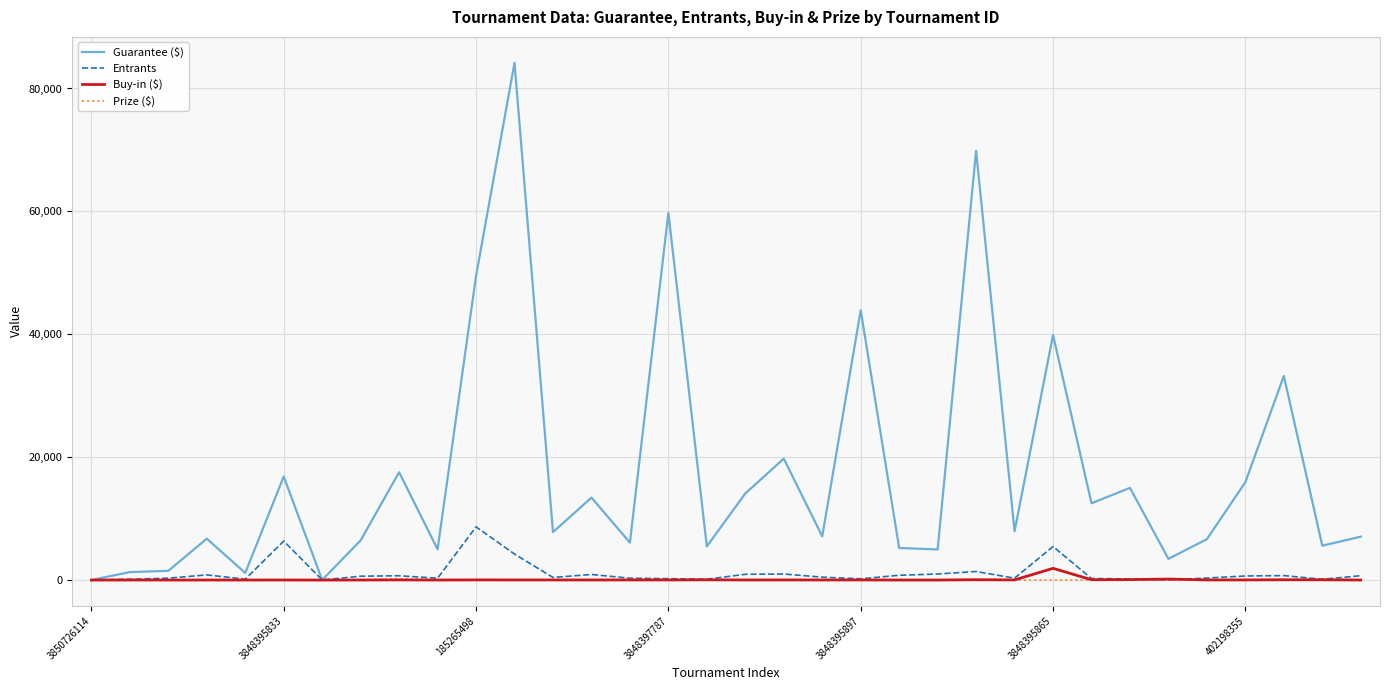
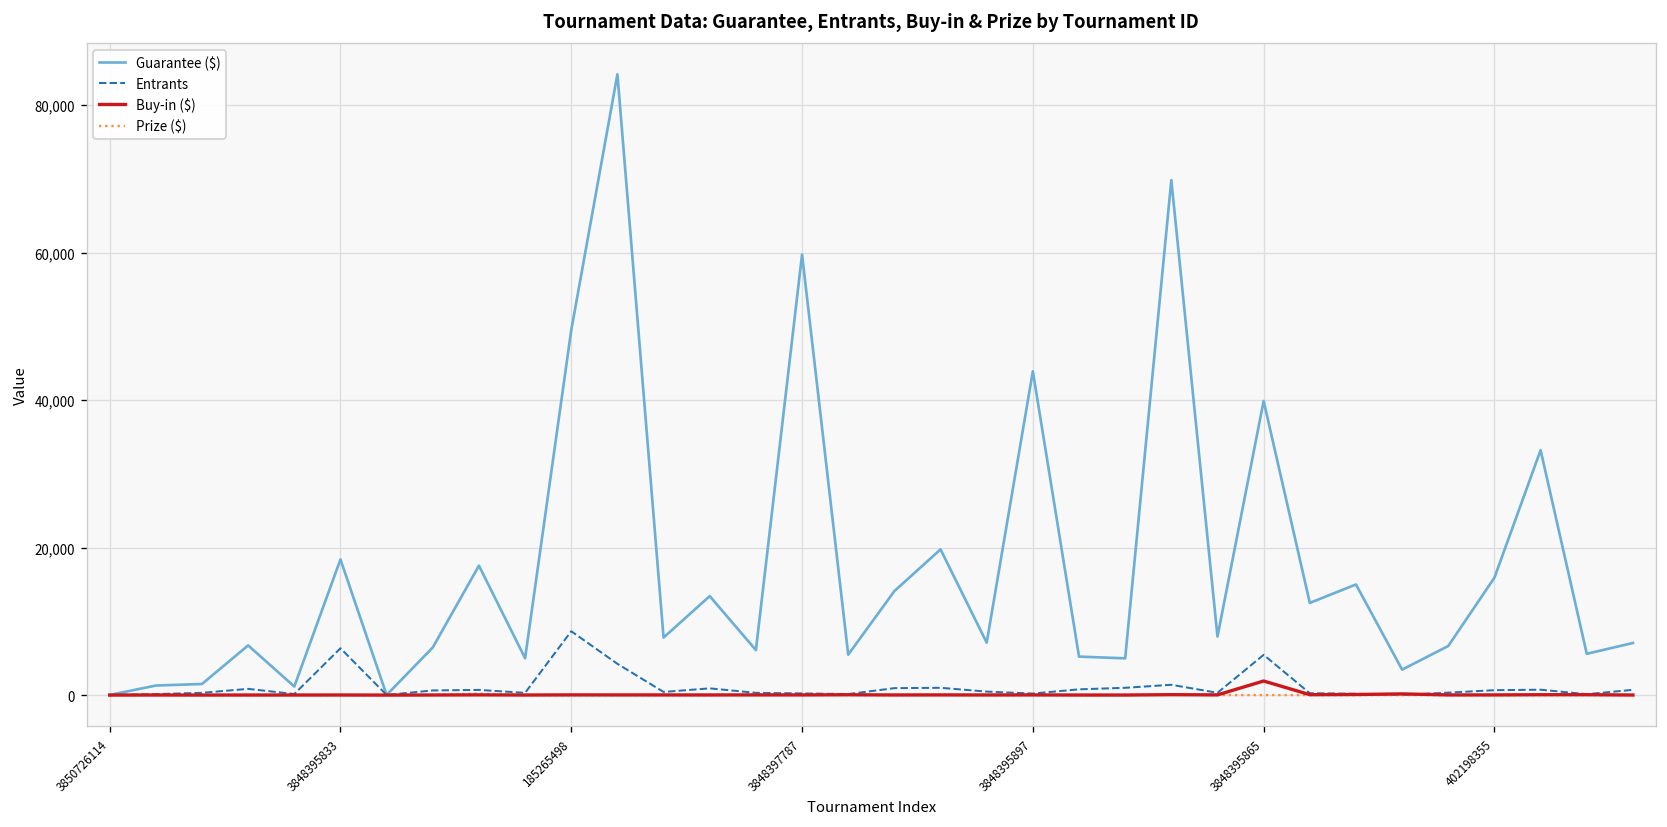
  {
    "Guarantee ($)": {
-     "3848395833": "17,000",
+     "3848395833": "18,000",
      "185265498": "49,000",
      "3848397787": "60,000",
      "3848395897": "44,000",
      "3848395865": "40,000",
      "402198355": "16,000"
    },
    "Entrants": {
      "3848395833": "6,000",
      "185265498": "9,000",
      "3848395865": "5,000",
      "402198355": "1,000"
    },
    "Buy-in ($)": {
      "3848395865": "2,000"
    },
    "Prize ($)": {
      "3848395865": "0"
    }
  }
